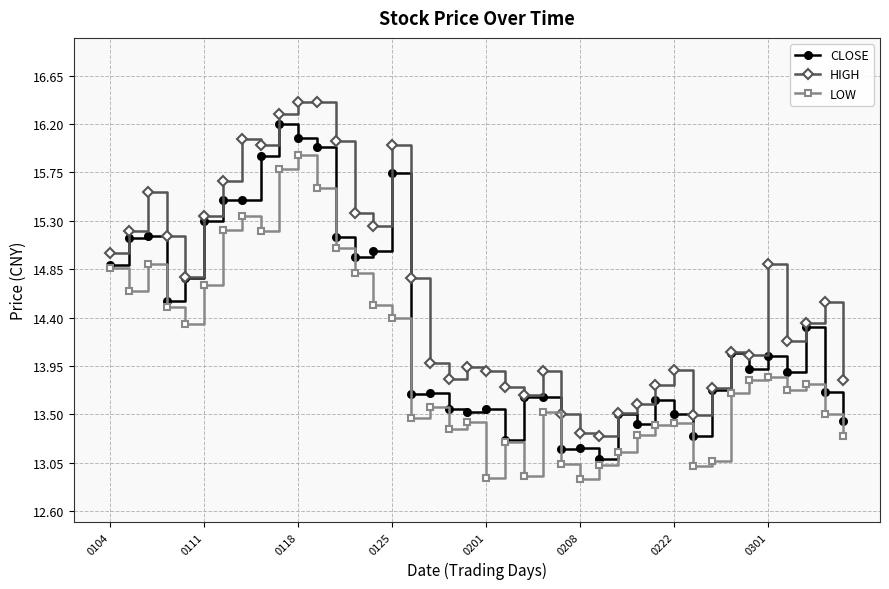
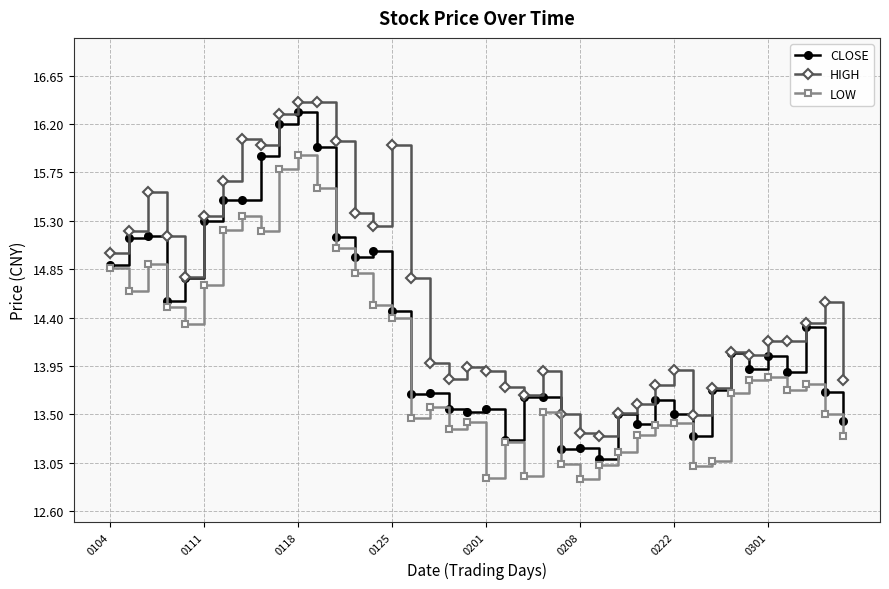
  {
    "CLOSE": {
      "0104": 14.89,
      "0111": 15.30,
-     "0118": 16.07,
-     "0125": 15.74,
+     "0118": 16.31,
+     "0125": 14.46,
      "0201": 13.55,
      "0208": 13.19,
      "0222": 13.50,
      "0301": 14.04
    },
    "HIGH": {
      "0104": 15.00,
      "0111": 15.34,
      "0118": 16.40,
      "0125": 16.00,
      "0201": 13.90,
      "0208": 13.33,
      "0222": 13.91,
-     "0301": 14.90
+     "0301": 14.18
    },
    "LOW": {
      "0104": 14.86,
      "0111": 14.70,
      "0118": 15.91,
      "0125": 14.40,
      "0201": 12.91,
      "0208": 12.90,
      "0222": 13.42,
      "0301": 13.85
    }
  }
